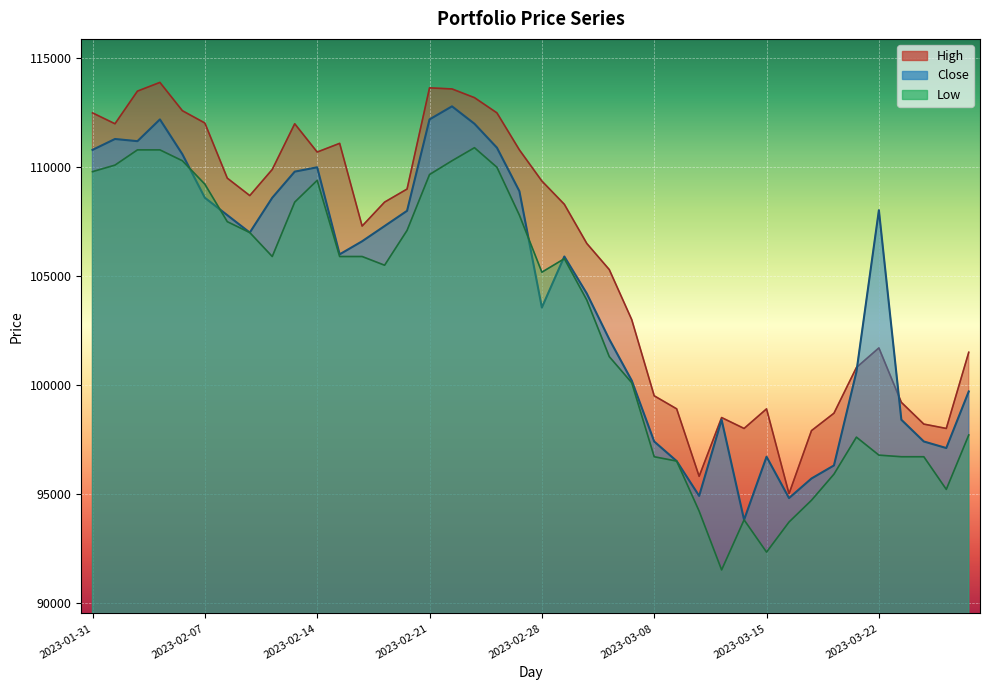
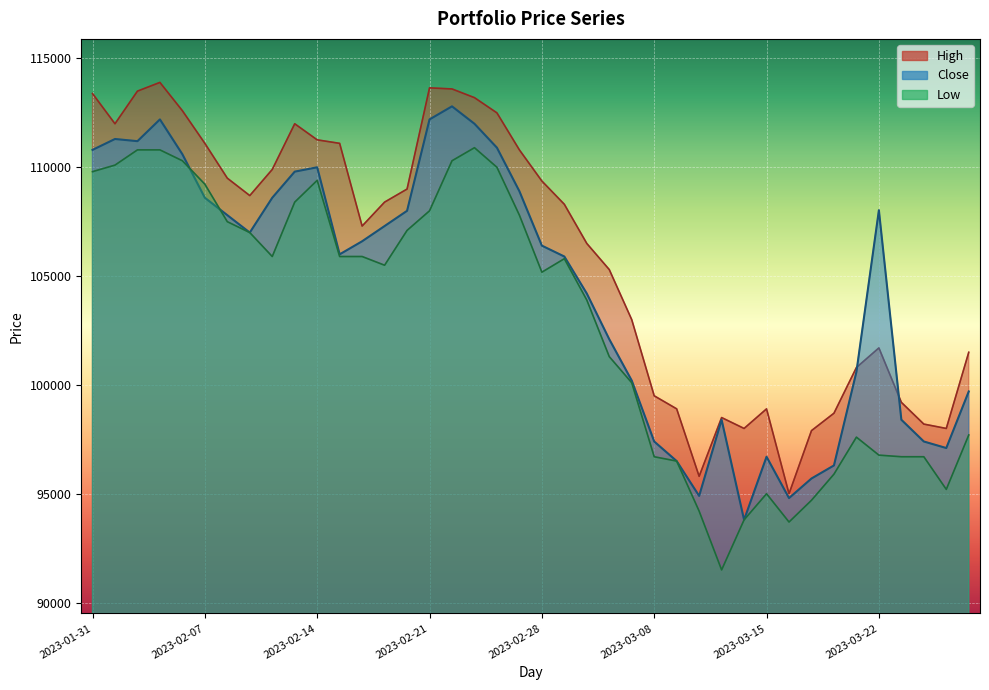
  {
    "High": {
-     "2023-01-31": 112500,
-     "2023-02-07": 112000,
-     "2023-02-14": 110700,
+     "2023-01-31": 113400,
+     "2023-02-07": 111100,
+     "2023-02-14": 111300,
      "2023-02-21": 113700,
      "2023-02-28": 109400,
      "2023-03-08": 99500,
      "2023-03-15": 98900,
      "2023-03-22": 101700
    },
    "Close": {
      "2023-01-31": 110800,
      "2023-02-07": 108600,
      "2023-02-14": 110000,
      "2023-02-21": 112200,
-     "2023-02-28": 103600,
+     "2023-02-28": 106400,
      "2023-03-08": 97400,
      "2023-03-15": 96700,
      "2023-03-22": 108000
    },
    "Low": {
      "2023-01-31": 109800,
      "2023-02-07": 109200,
      "2023-02-14": 109400,
-     "2023-02-21": 109700,
+     "2023-02-21": 108000,
      "2023-02-28": 105200,
      "2023-03-08": 96700,
-     "2023-03-15": 92300,
+     "2023-03-15": 95000,
      "2023-03-22": 96800
    }
  }
